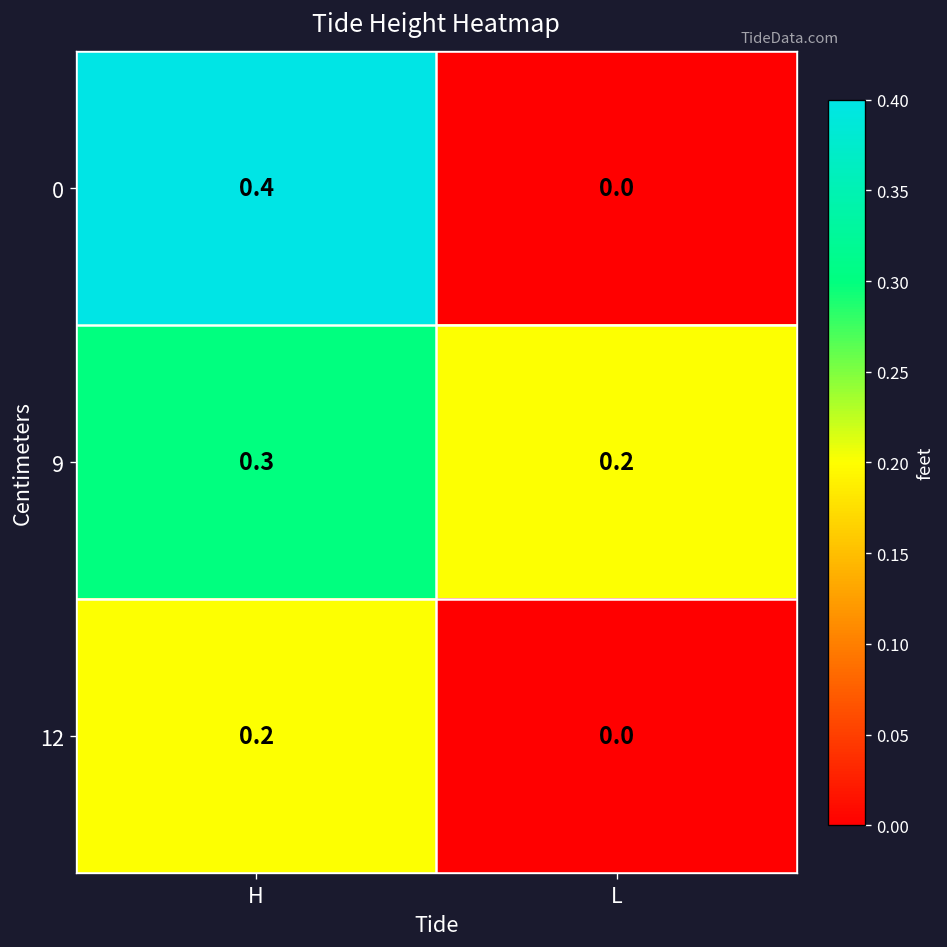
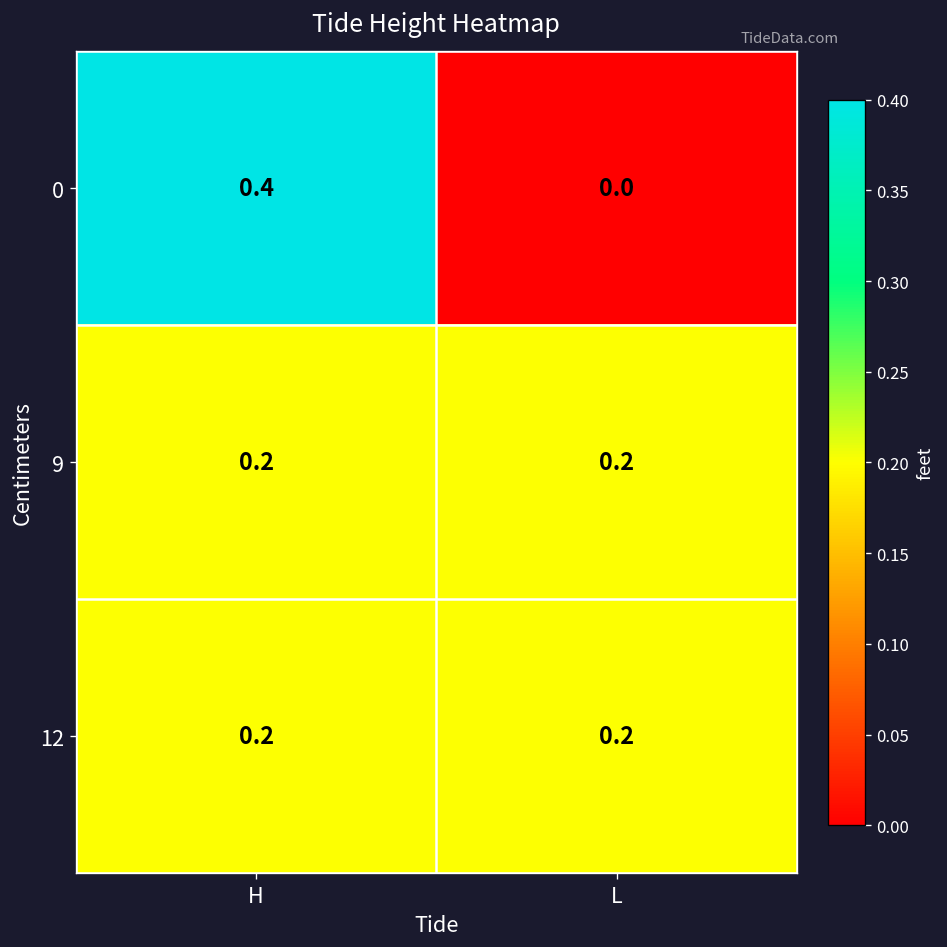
  {
    "0": {
      "H": 0.4,
      "L": 0.0
    },
    "9": {
-     "H": 0.3,
+     "H": 0.2,
      "L": 0.2
    },
    "12": {
      "H": 0.2,
-     "L": 0.0
+     "L": 0.2
    }
  }
